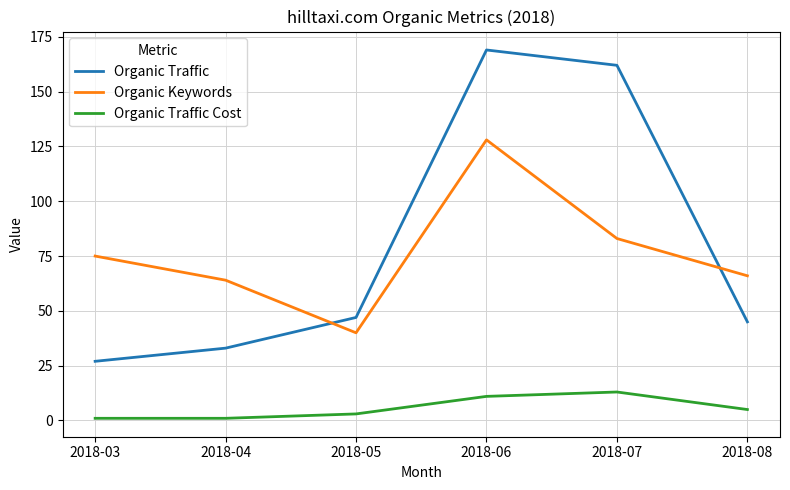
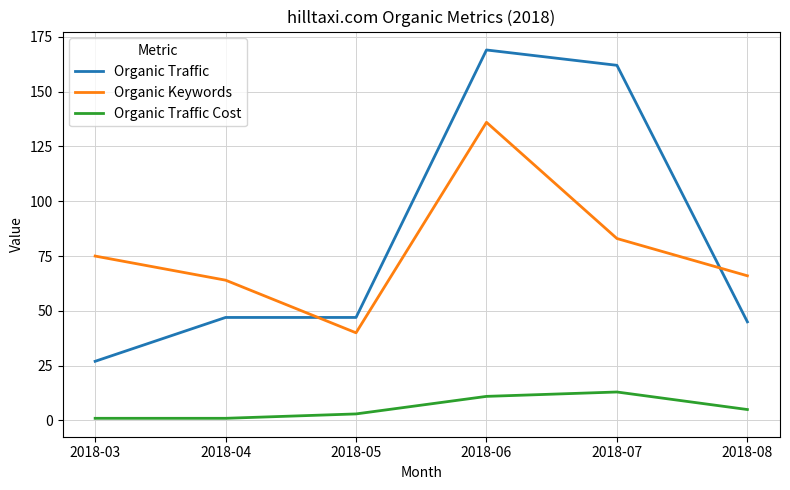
  {
    "Organic Traffic": {
      "2018-03": 27,
-     "2018-04": 33,
+     "2018-04": 47,
      "2018-05": 47,
      "2018-06": 169,
      "2018-07": 162,
      "2018-08": 45
    },
    "Organic Keywords": {
      "2018-03": 75,
      "2018-04": 64,
      "2018-05": 40,
-     "2018-06": 128,
+     "2018-06": 136,
      "2018-07": 83,
      "2018-08": 66
    },
    "Organic Traffic Cost": {
      "2018-03": 1,
      "2018-04": 1,
      "2018-05": 3,
      "2018-06": 11,
      "2018-07": 13,
      "2018-08": 5
    }
  }
